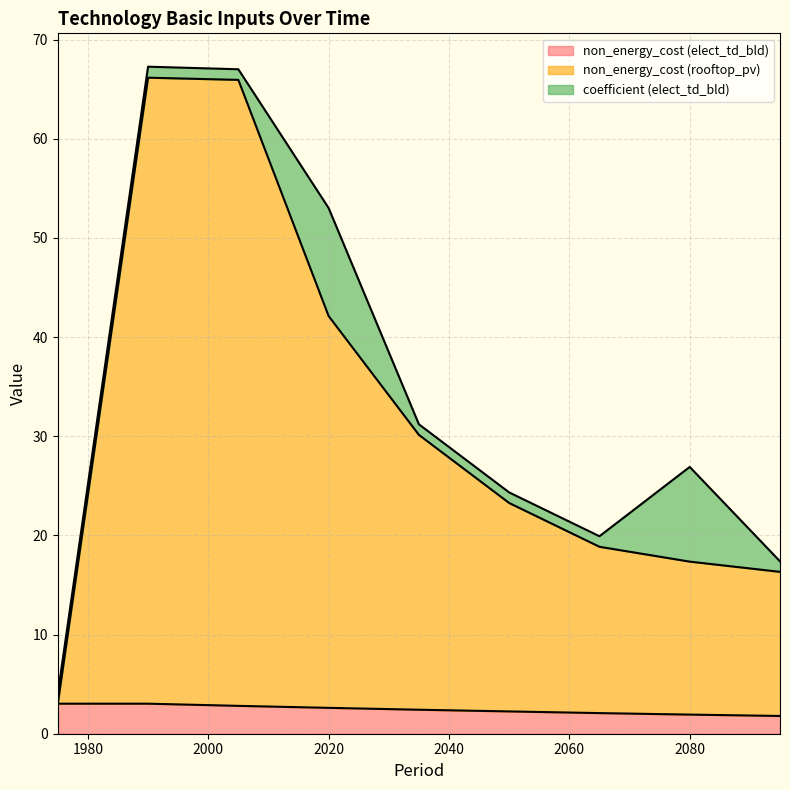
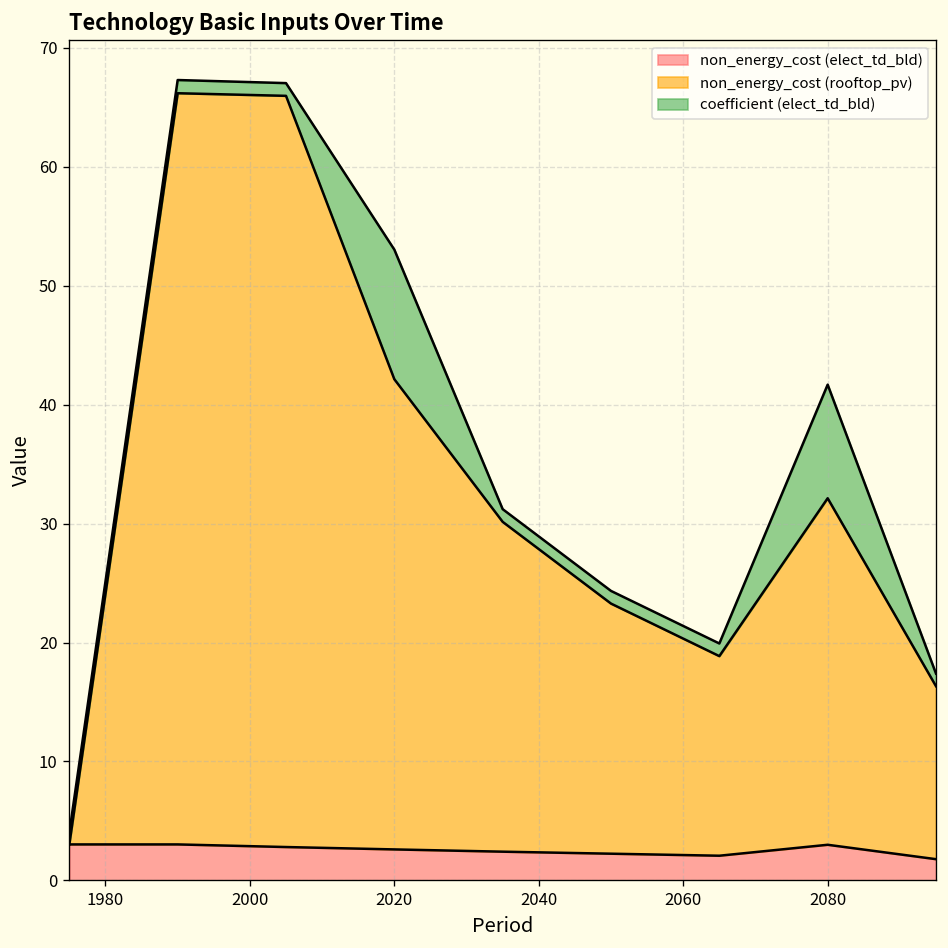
  {
    "non_energy_cost (elect_td_bld)": {
      "2020": 3,
-     "2080": 2
+     "2080": 3
    },
    "non_energy_cost (rooftop_pv)": {
      "2020": 40,
-     "2080": 15
+     "2080": 29
    },
    "coefficient (elect_td_bld)": {
      "2020": 11,
      "2080": 10
    }
  }
